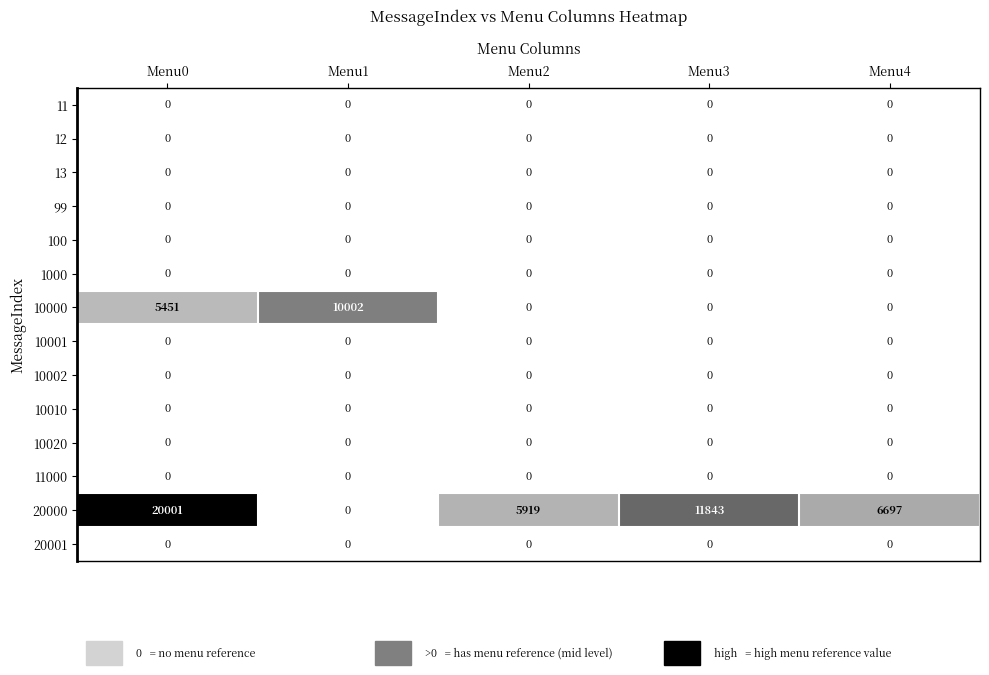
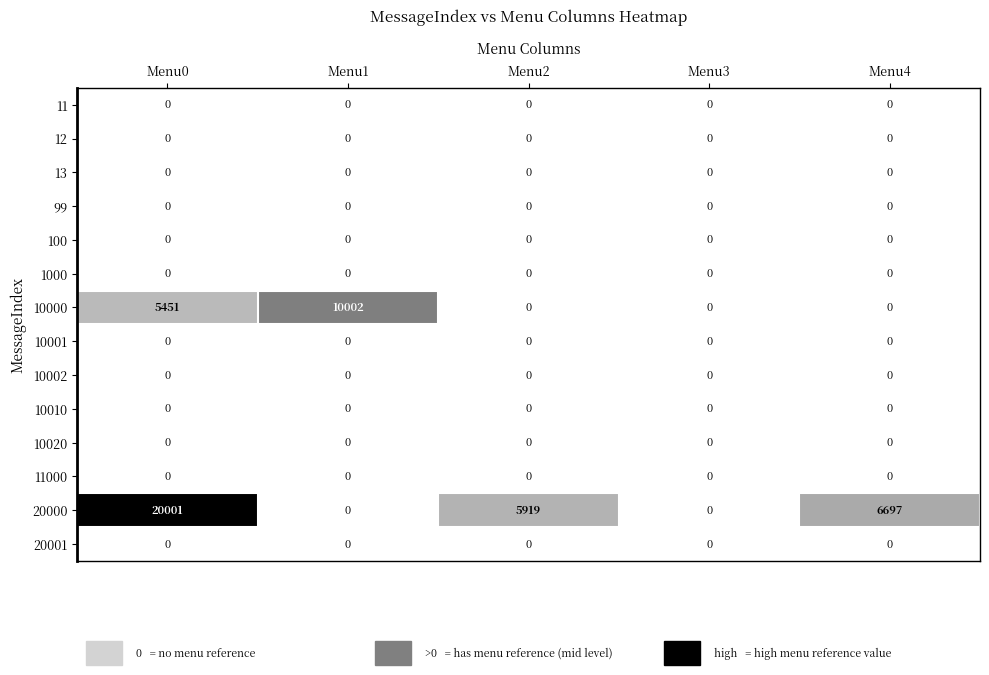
  {
    "11": {
      "Menu0": 0,
      "Menu1": 0,
      "Menu2": 0,
      "Menu3": 0,
      "Menu4": 0
    },
    "12": {
      "Menu0": 0,
      "Menu1": 0,
      "Menu2": 0,
      "Menu3": 0,
      "Menu4": 0
    },
    "13": {
      "Menu0": 0,
      "Menu1": 0,
      "Menu2": 0,
      "Menu3": 0,
      "Menu4": 0
    },
    "99": {
      "Menu0": 0,
      "Menu1": 0,
      "Menu2": 0,
      "Menu3": 0,
      "Menu4": 0
    },
    "100": {
      "Menu0": 0,
      "Menu1": 0,
      "Menu2": 0,
      "Menu3": 0,
      "Menu4": 0
    },
    "1000": {
      "Menu0": 0,
      "Menu1": 0,
      "Menu2": 0,
      "Menu3": 0,
      "Menu4": 0
    },
    "10000": {
      "Menu0": 5451,
      "Menu1": 10002,
      "Menu2": 0,
      "Menu3": 0,
      "Menu4": 0
    },
    "10001": {
      "Menu0": 0,
      "Menu1": 0,
      "Menu2": 0,
      "Menu3": 0,
      "Menu4": 0
    },
    "10002": {
      "Menu0": 0,
      "Menu1": 0,
      "Menu2": 0,
      "Menu3": 0,
      "Menu4": 0
    },
    "10010": {
      "Menu0": 0,
      "Menu1": 0,
      "Menu2": 0,
      "Menu3": 0,
      "Menu4": 0
    },
    "10020": {
      "Menu0": 0,
      "Menu1": 0,
      "Menu2": 0,
      "Menu3": 0,
      "Menu4": 0
    },
    "11000": {
      "Menu0": 0,
      "Menu1": 0,
      "Menu2": 0,
      "Menu3": 0,
      "Menu4": 0
    },
    "20000": {
      "Menu0": 20001,
      "Menu1": 0,
      "Menu2": 5919,
-     "Menu3": 11843,
+     "Menu3": 0,
      "Menu4": 6697
    },
    "20001": {
      "Menu0": 0,
      "Menu1": 0,
      "Menu2": 0,
      "Menu3": 0,
      "Menu4": 0
    }
  }
